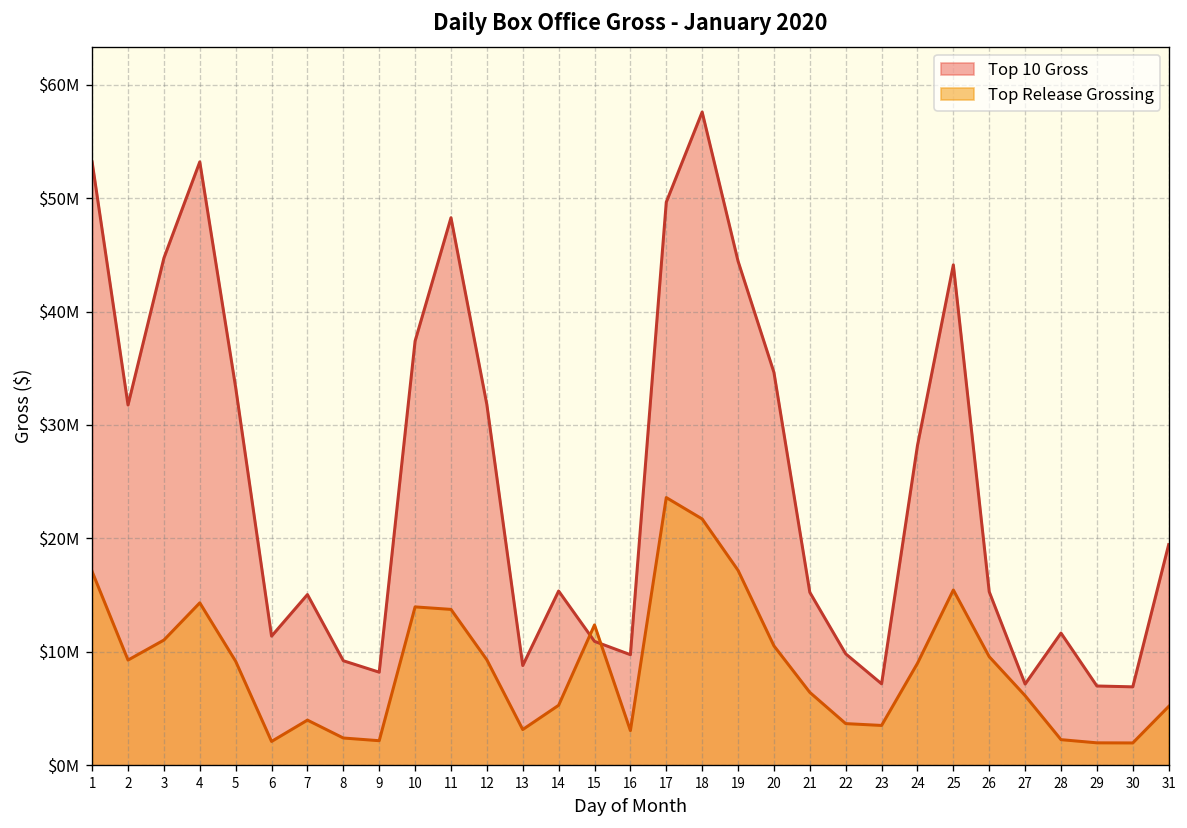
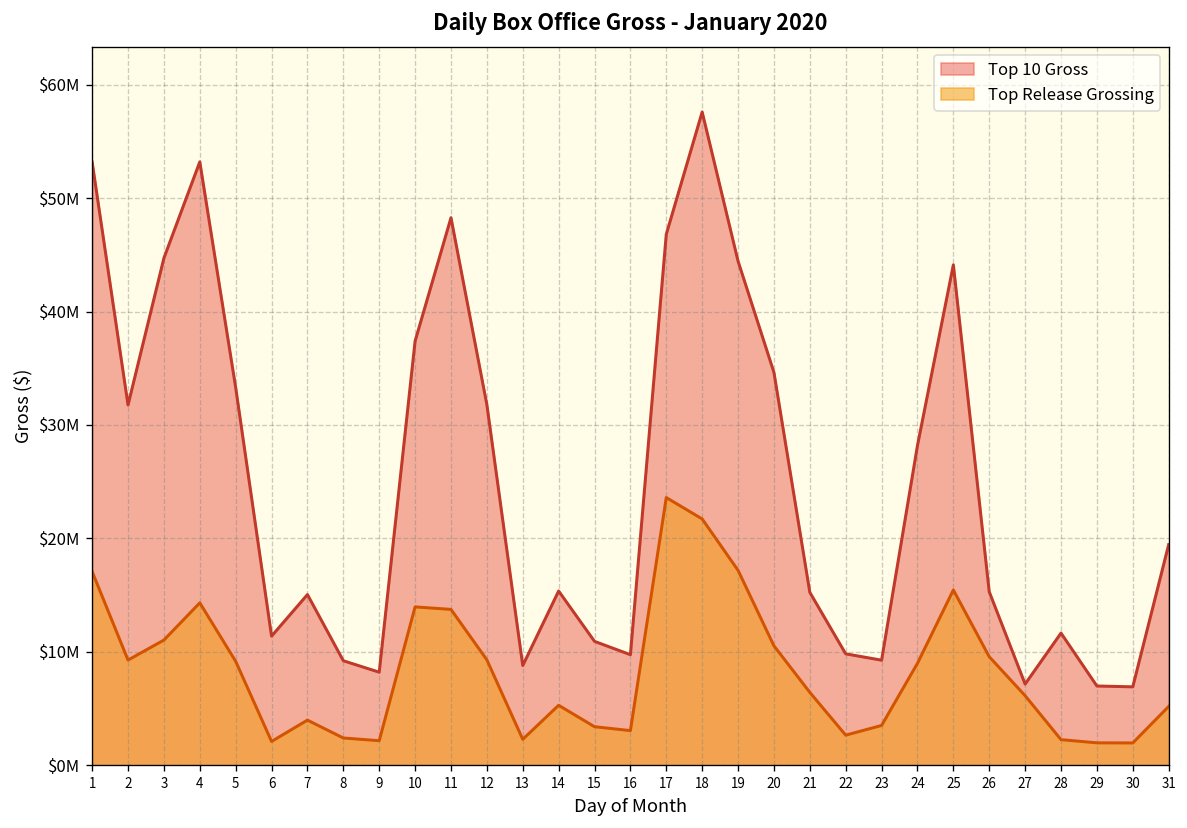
  {
    "Top 10 Gross": {
      "1": "$53000000",
      "2": "$32000000",
      "3": "$45000000",
      "4": "$53000000",
      "5": "$33000000",
      "6": "$11000000",
      "7": "$15000000",
      "8": "$9000000",
      "9": "$8000000",
      "10": "$37000000",
      "11": "$48000000",
      "12": "$32000000",
      "13": "$9000000",
      "14": "$15000000",
      "15": "$11000000",
      "16": "$10000000",
-     "17": "$50000000",
+     "17": "$47000000",
      "18": "$58000000",
      "19": "$44000000",
      "20": "$35000000",
      "21": "$15000000",
      "22": "$10000000",
-     "23": "$7000000",
+     "23": "$9000000",
      "24": "$28000000",
      "25": "$44000000",
      "26": "$15000000",
      "27": "$7000000",
      "28": "$12000000",
      "29": "$7000000",
      "30": "$7000000",
      "31": "$19000000"
    },
    "Top Release Grossing": {
      "1": "$17000000",
      "2": "$9000000",
      "3": "$11000000",
      "4": "$14000000",
      "5": "$9000000",
      "6": "$2000000",
      "7": "$4000000",
      "8": "$2000000",
      "9": "$2000000",
      "10": "$14000000",
      "11": "$14000000",
      "12": "$9000000",
-     "13": "$3000000",
+     "13": "$2000000",
      "14": "$5000000",
-     "15": "$12000000",
+     "15": "$3000000",
      "16": "$3000000",
      "17": "$24000000",
      "18": "$22000000",
      "19": "$17000000",
      "20": "$11000000",
      "21": "$6000000",
-     "22": "$4000000",
+     "22": "$3000000",
      "23": "$4000000",
      "24": "$9000000",
      "25": "$15000000",
      "26": "$10000000",
      "27": "$6000000",
      "28": "$2000000",
      "29": "$2000000",
      "30": "$2000000",
      "31": "$5000000"
    }
  }
